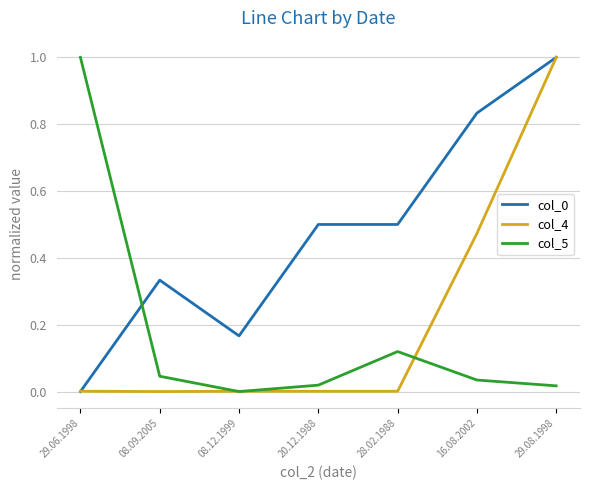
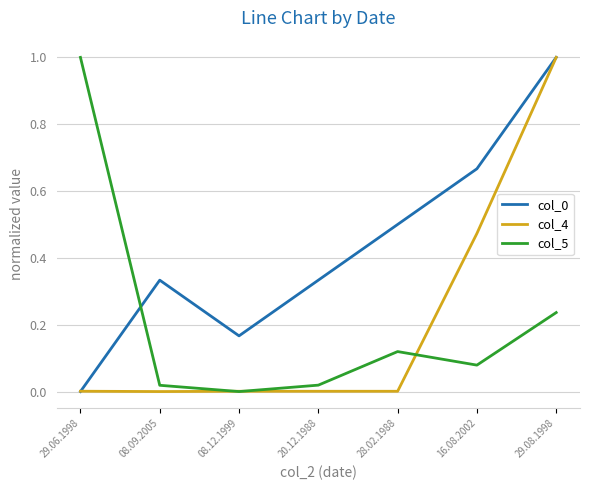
  {
    "col_0": {
      "08.09.2005": 0.33,
      "08.12.1999": 0.17,
-     "20.12.1988": 0.50,
+     "20.12.1988": 0.33,
      "28.02.1988": 0.50,
-     "16.08.2002": 0.83
+     "16.08.2002": 0.67
    },
    "col_4": {
      "08.09.2005": 0.00,
      "20.12.1988": 0.00,
      "28.02.1988": 0.00,
      "16.08.2002": 0.47
    },
    "col_5": {
      "29.06.1998": 1.00,
-     "08.09.2005": 0.05,
+     "08.09.2005": 0.02,
      "20.12.1988": 0.02,
      "28.02.1988": 0.12,
-     "16.08.2002": 0.03,
-     "29.08.1998": 0.02
+     "16.08.2002": 0.08,
+     "29.08.1998": 0.24
    }
  }
